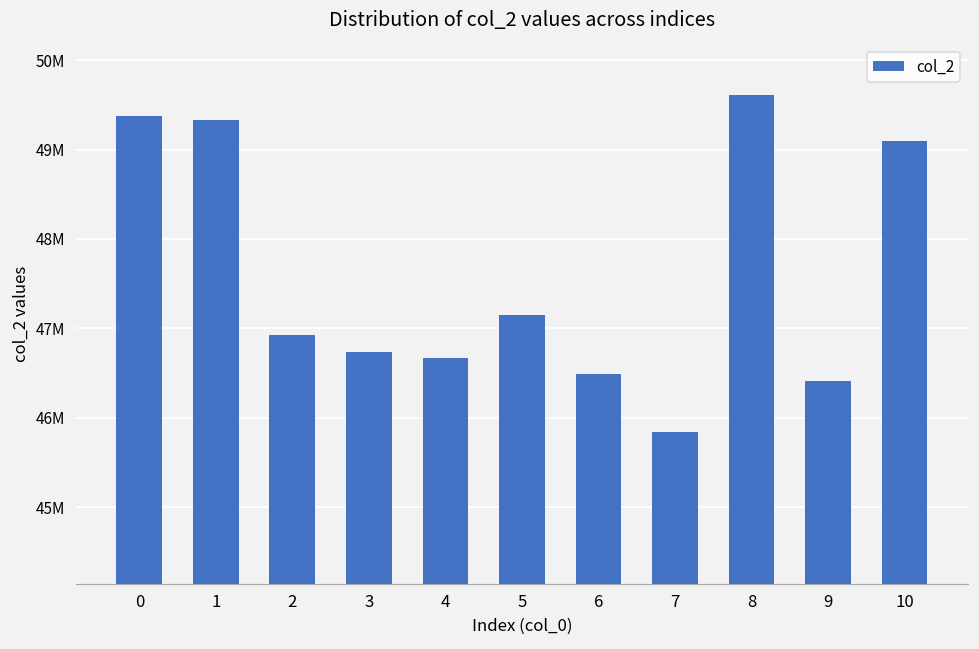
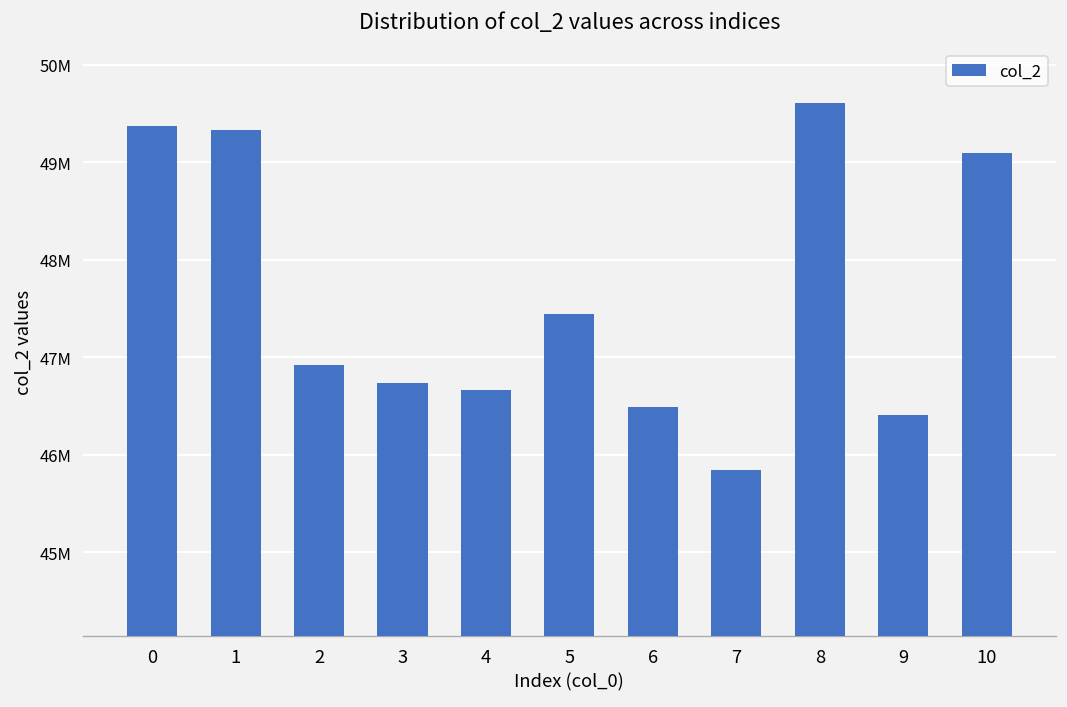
  {
    "0": 49400000,
    "1": 49300000,
    "2": 46900000,
    "3": 46700000,
    "4": 46700000,
-   "5": 47100000,
+   "5": 47400000,
    "6": 46500000,
    "7": 45800000,
    "8": 49600000,
    "9": 46400000,
    "10": 49100000
  }
